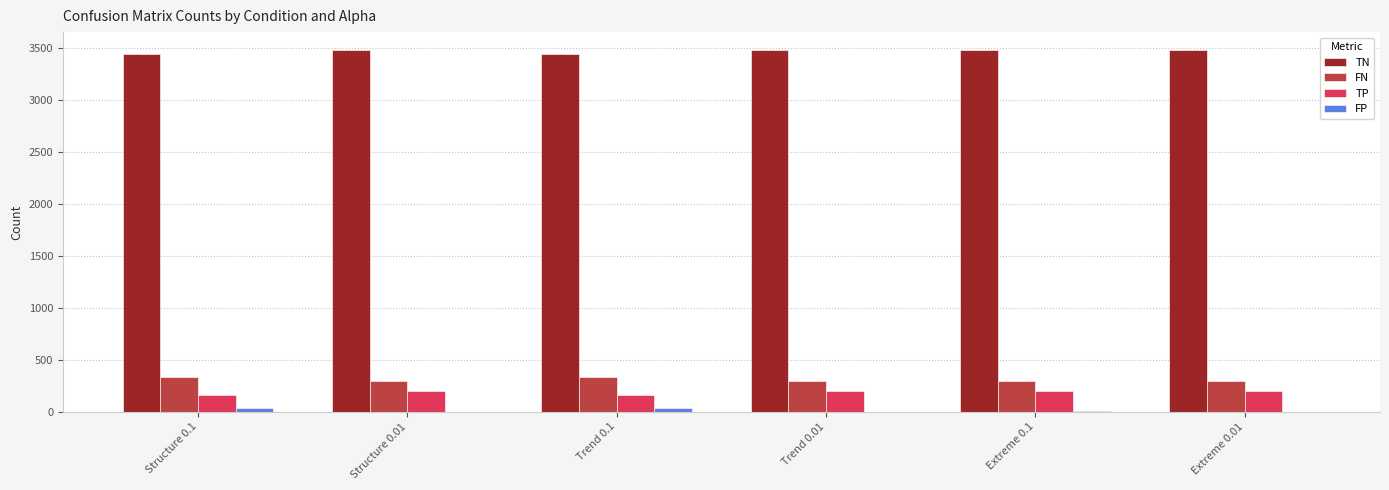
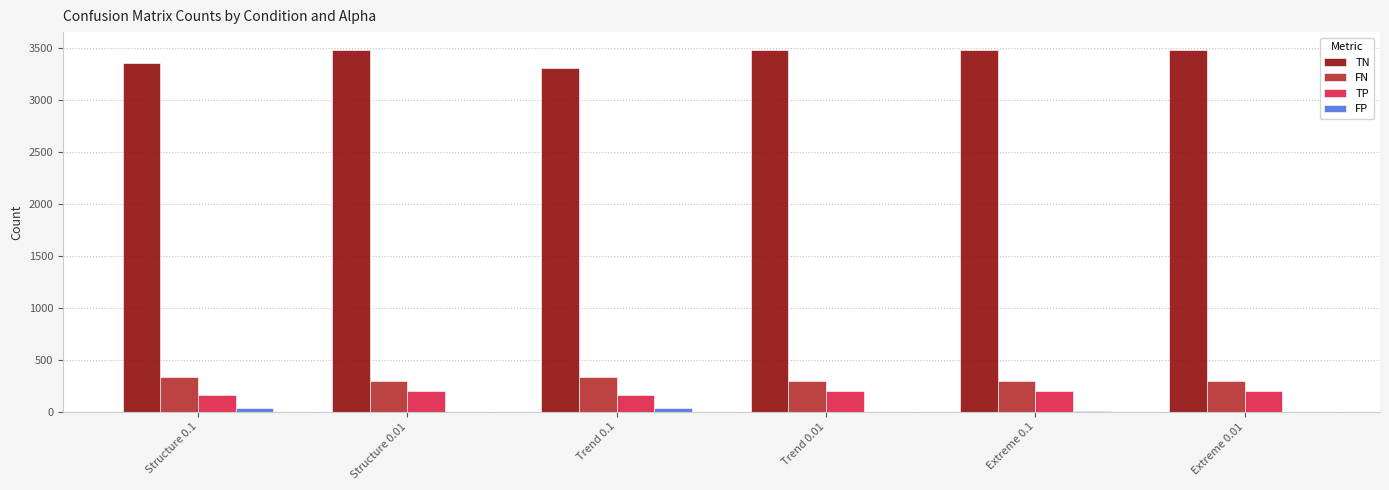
  {
    "TN": {
-     "Structure 0.1": 3450,
+     "Structure 0.1": 3360,
      "Structure 0.01": 3480,
-     "Trend 0.1": 3450,
+     "Trend 0.1": 3310,
      "Trend 0.01": 3480,
      "Extreme 0.1": 3480,
      "Extreme 0.01": 3480
    },
    "FP": {
      "Structure 0.1": 40,
      "Structure 0.01": 0,
      "Trend 0.1": 40,
      "Trend 0.01": 0,
      "Extreme 0.01": 0
    }
  }
